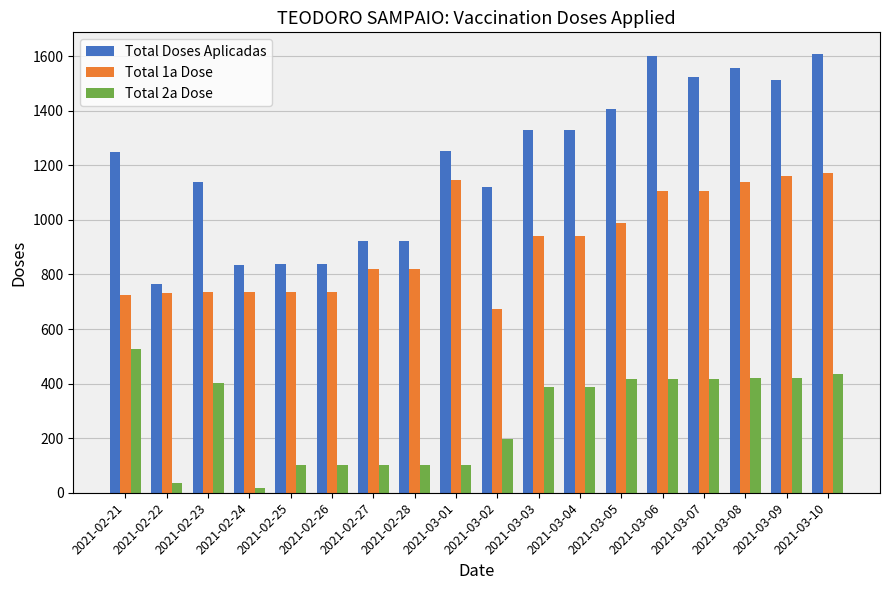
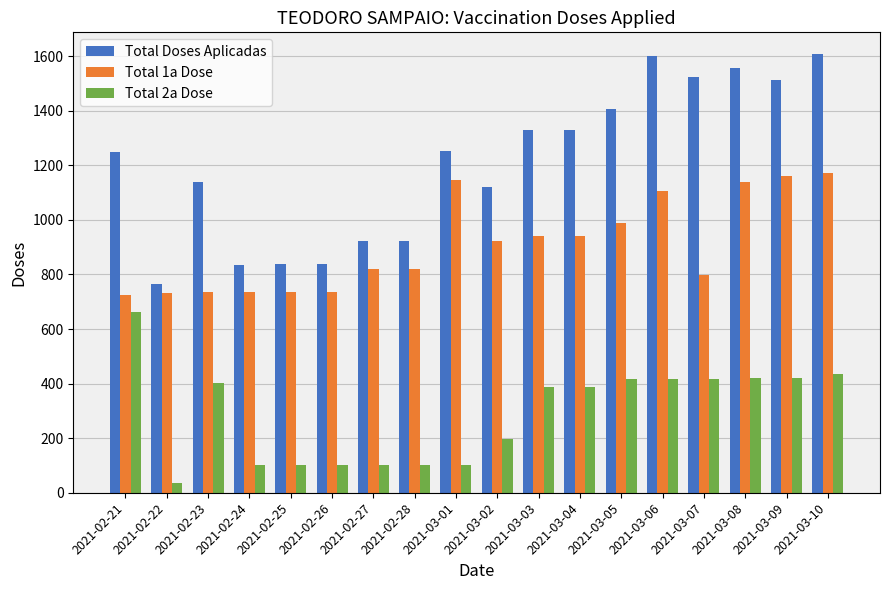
  {
    "Total Doses Aplicadas": {
      "2021-02-21": 1250,
      "2021-02-22": 770,
      "2021-02-23": 1140,
      "2021-02-24": 840,
      "2021-02-25": 840,
      "2021-02-26": 840,
      "2021-02-27": 920,
      "2021-02-28": 920,
      "2021-03-01": 1250,
      "2021-03-02": 1120,
      "2021-03-03": 1330,
      "2021-03-04": 1330,
      "2021-03-05": 1410,
      "2021-03-06": 1600,
      "2021-03-07": 1520,
      "2021-03-08": 1560,
      "2021-03-09": 1510,
      "2021-03-10": 1610
    },
    "Total 1a Dose": {
      "2021-02-21": 720,
      "2021-02-22": 730,
      "2021-02-23": 740,
      "2021-02-24": 740,
      "2021-02-25": 740,
      "2021-02-26": 740,
      "2021-02-27": 820,
      "2021-02-28": 820,
      "2021-03-01": 1150,
-     "2021-03-02": 670,
+     "2021-03-02": 920,
      "2021-03-03": 940,
      "2021-03-04": 940,
      "2021-03-05": 990,
      "2021-03-06": 1110,
-     "2021-03-07": 1110,
+     "2021-03-07": 800,
      "2021-03-08": 1140,
      "2021-03-09": 1160,
      "2021-03-10": 1170
    },
    "Total 2a Dose": {
-     "2021-02-21": 530,
+     "2021-02-21": 660,
      "2021-02-22": 40,
      "2021-02-23": 400,
-     "2021-02-24": 20,
+     "2021-02-24": 100,
      "2021-02-25": 100,
      "2021-02-26": 100,
      "2021-02-27": 100,
      "2021-02-28": 100,
      "2021-03-01": 100,
      "2021-03-02": 200,
      "2021-03-03": 390,
      "2021-03-04": 390,
      "2021-03-05": 420,
      "2021-03-06": 420,
      "2021-03-07": 420,
      "2021-03-08": 420,
      "2021-03-09": 420,
      "2021-03-10": 430
    }
  }
